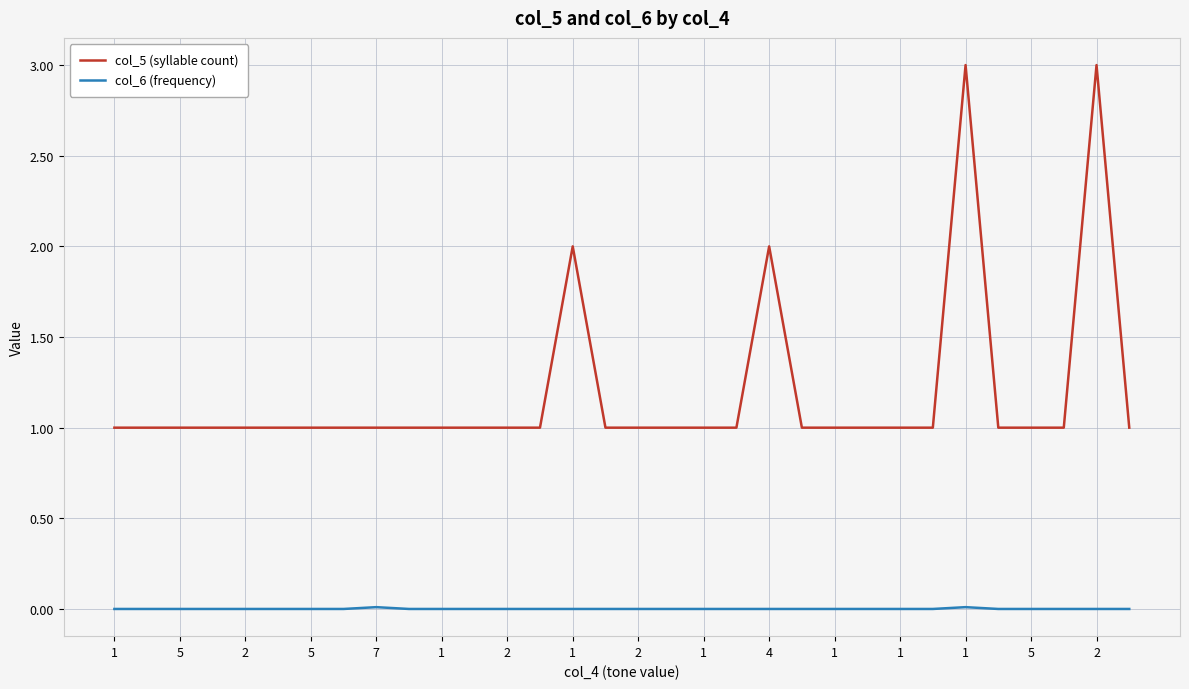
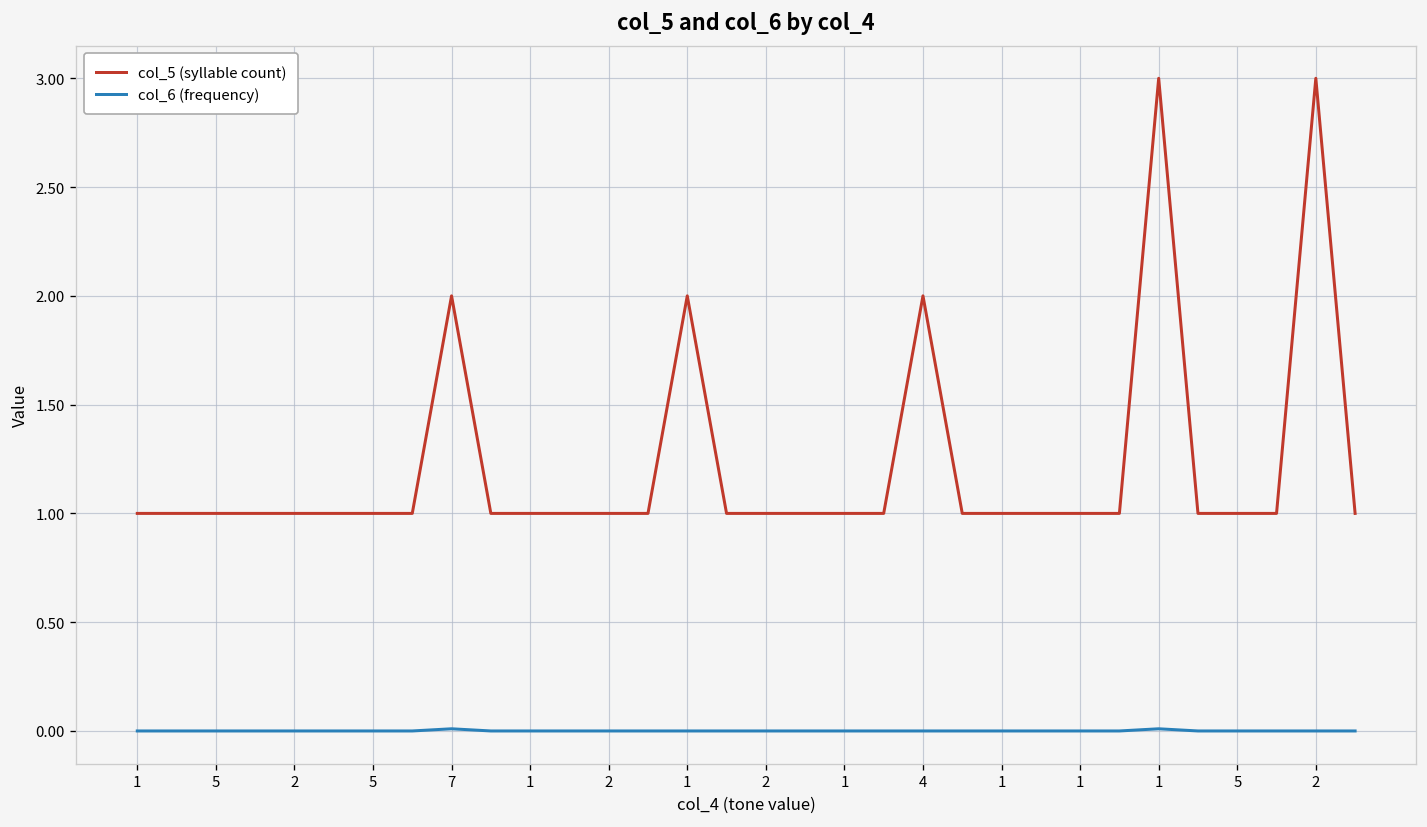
  {
    "col_5 (syllable count)": {
-     "7": 1,
+     "7": 2,
      "4": 2
    },
    "col_6 (frequency)": {
      "7": 0,
      "4": 0
    }
  }
